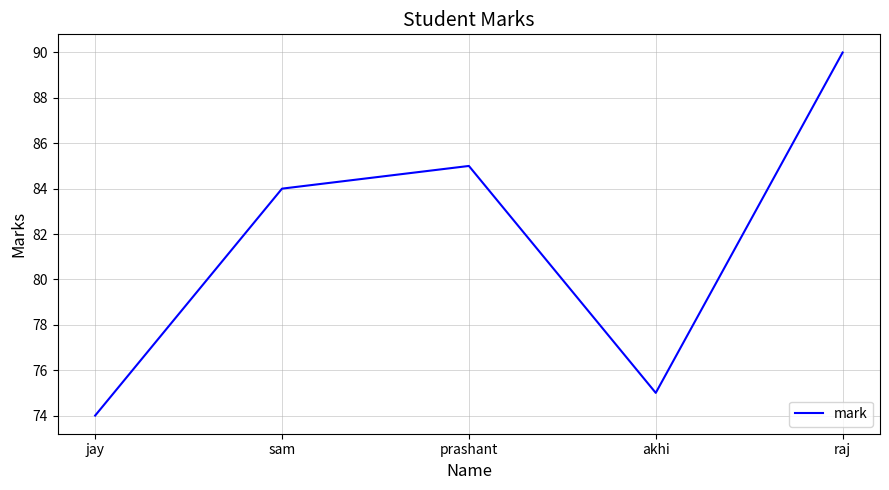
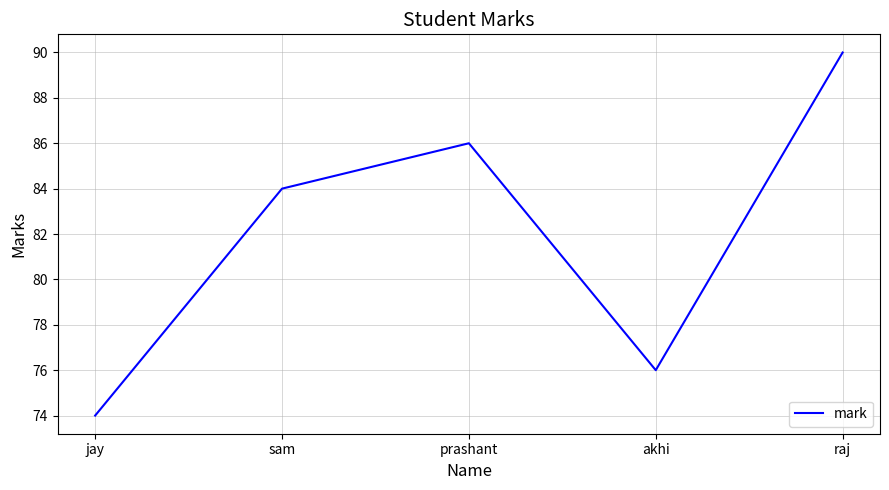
  {
    "jay": 74,
    "sam": 84,
-   "prashant": 85,
-   "akhi": 75,
+   "prashant": 86,
+   "akhi": 76,
    "raj": 90
  }
